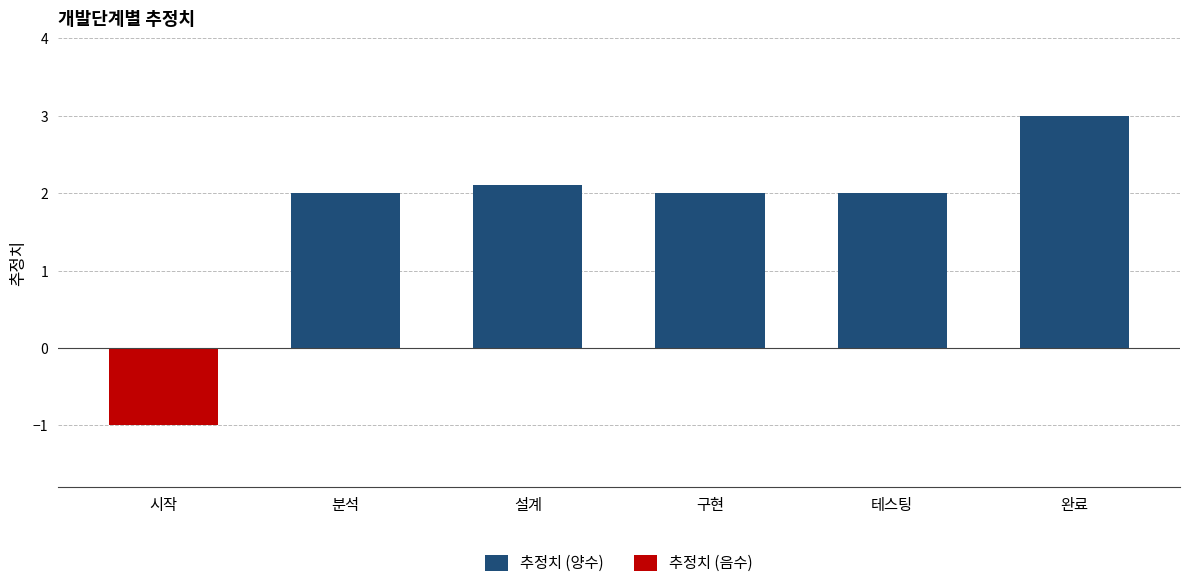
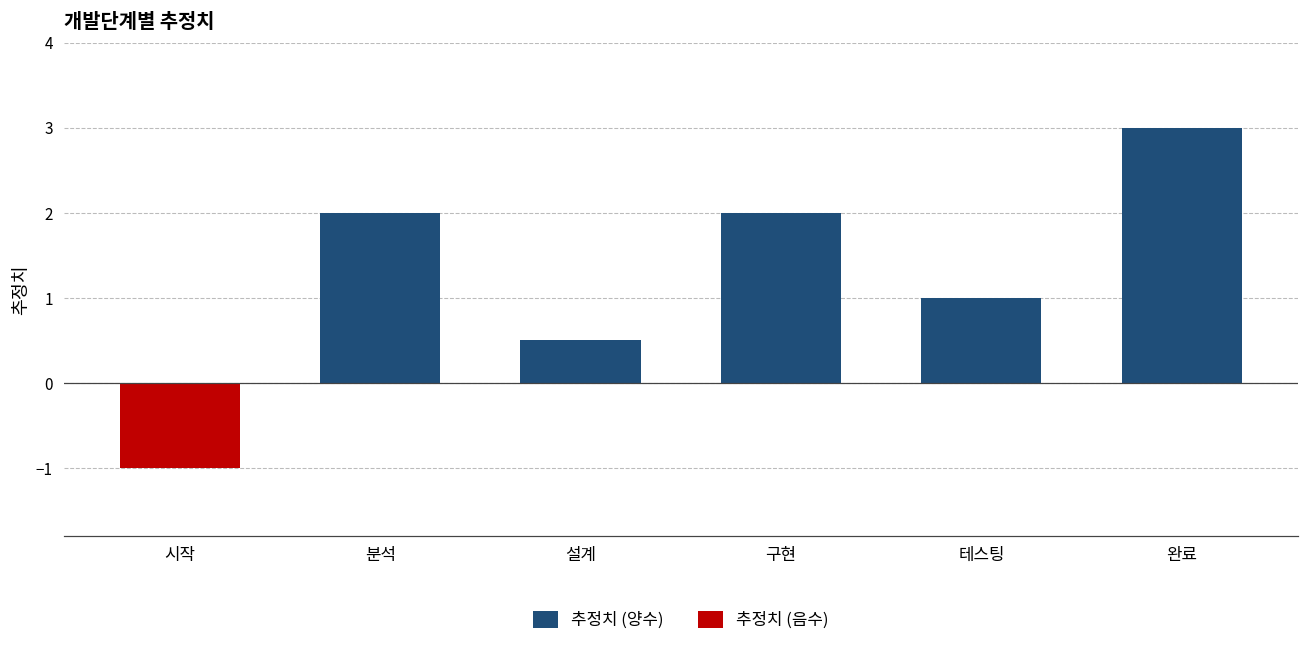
  {
    "추정치 (양수)": {
      "시작": 0.0,
      "분석": 2.0,
-     "설계": 2.1,
+     "설계": 0.5,
      "구현": 2.0,
-     "테스팅": 2,
+     "테스팅": 1,
      "완료": 3.0
    },
    "추정치 (음수)": {
      "시작": -1.0,
      "분석": 0.0,
      "설계": 0.0,
      "구현": 0.0,
      "테스팅": 0.0,
      "완료": 0.0
    }
  }
